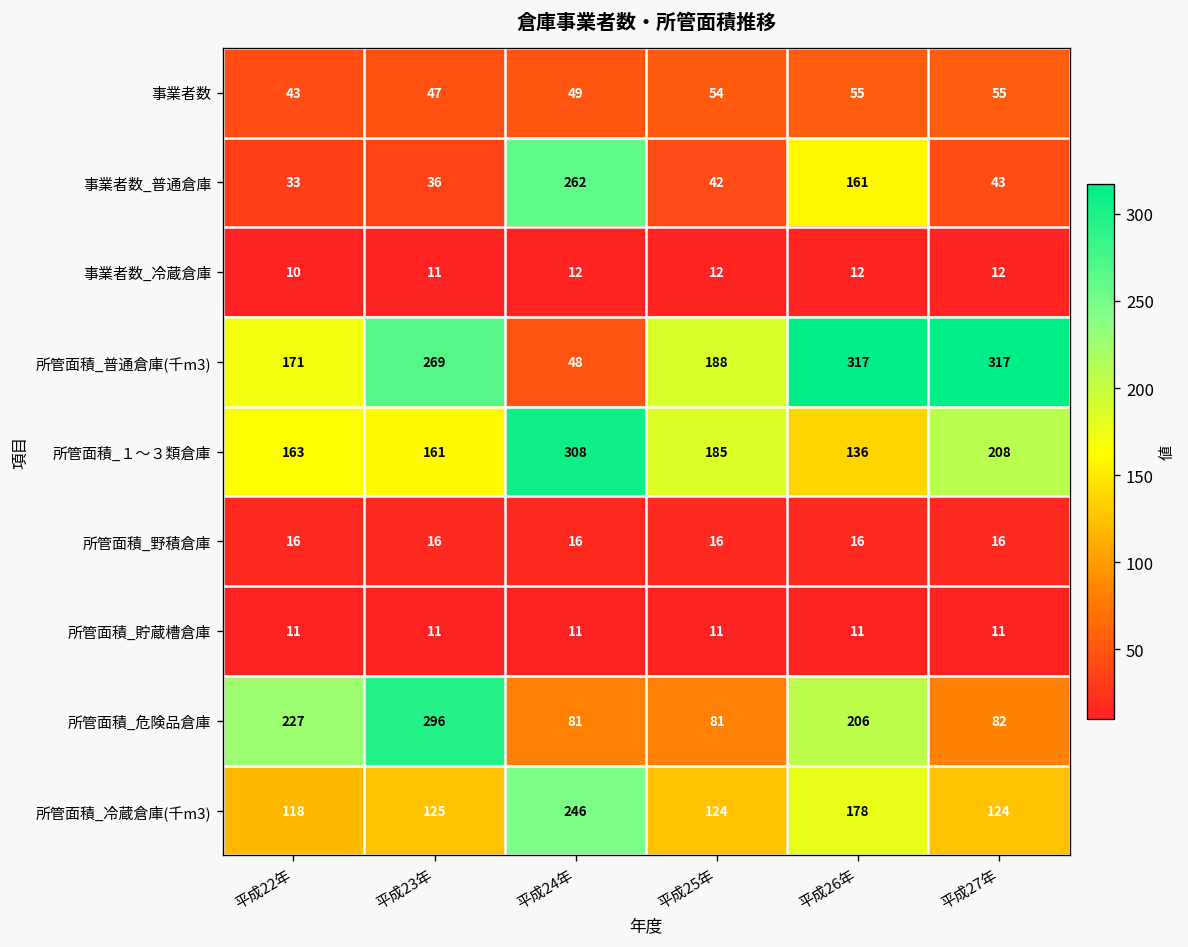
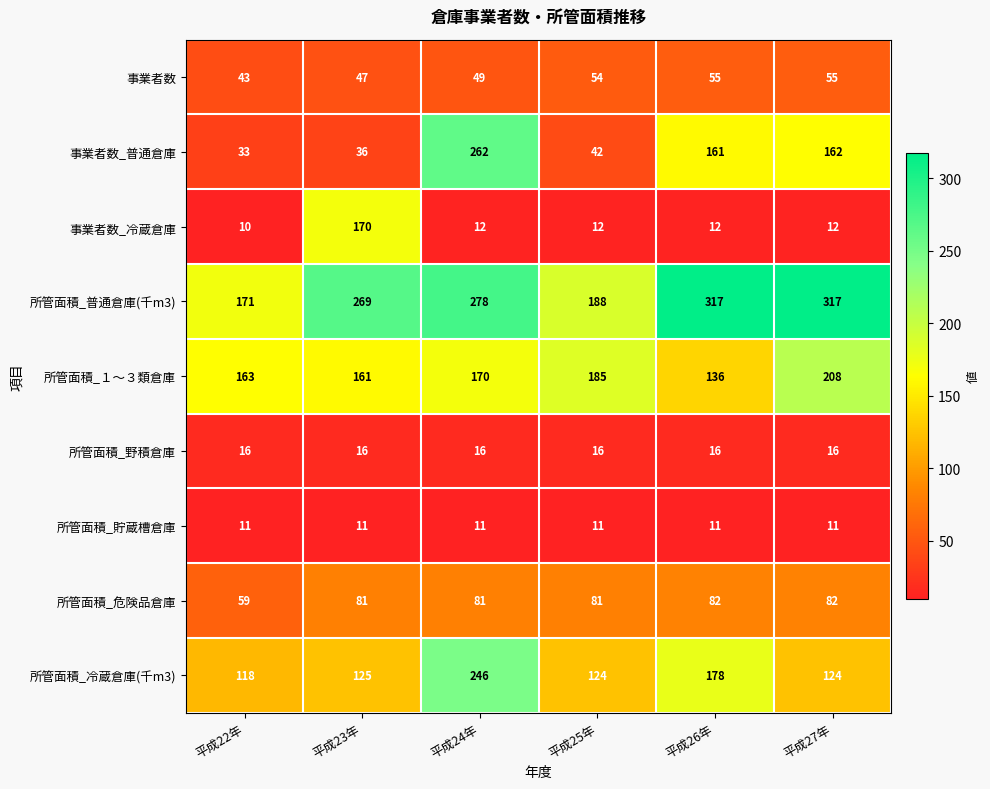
  {
    "事業者数": {
      "平成22年": 43,
      "平成23年": 47,
      "平成24年": 49,
      "平成25年": 54,
      "平成26年": 55,
      "平成27年": 55
    },
    "事業者数_普通倉庫": {
      "平成22年": 33,
      "平成23年": 36,
      "平成24年": 262,
      "平成25年": 42,
      "平成26年": 161,
-     "平成27年": 43
+     "平成27年": 162
    },
    "事業者数_冷蔵倉庫": {
      "平成22年": 10,
-     "平成23年": 11,
+     "平成23年": 170,
      "平成24年": 12,
      "平成25年": 12,
      "平成26年": 12,
      "平成27年": 12
    },
    "所管面積_普通倉庫(千m3)": {
      "平成22年": 171,
      "平成23年": 269,
-     "平成24年": 48,
+     "平成24年": 278,
      "平成25年": 188,
      "平成26年": 317,
      "平成27年": 317
    },
    "所管面積_１～３類倉庫": {
      "平成22年": 163,
      "平成23年": 161,
-     "平成24年": 308,
+     "平成24年": 170,
      "平成25年": 185,
      "平成26年": 136,
      "平成27年": 208
    },
    "所管面積_野積倉庫": {
      "平成22年": 16,
      "平成23年": 16,
      "平成24年": 16,
      "平成25年": 16,
      "平成26年": 16,
      "平成27年": 16
    },
    "所管面積_貯蔵槽倉庫": {
      "平成22年": 11,
      "平成23年": 11,
      "平成24年": 11,
      "平成25年": 11,
      "平成26年": 11,
      "平成27年": 11
    },
    "所管面積_危険品倉庫": {
-     "平成22年": 227,
-     "平成23年": 296,
+     "平成22年": 59,
+     "平成23年": 81,
      "平成24年": 81,
      "平成25年": 81,
-     "平成26年": 206,
+     "平成26年": 82,
      "平成27年": 82
    },
    "所管面積_冷蔵倉庫(千m3)": {
      "平成22年": 118,
      "平成23年": 125,
      "平成24年": 246,
      "平成25年": 124,
      "平成26年": 178,
      "平成27年": 124
    }
  }
